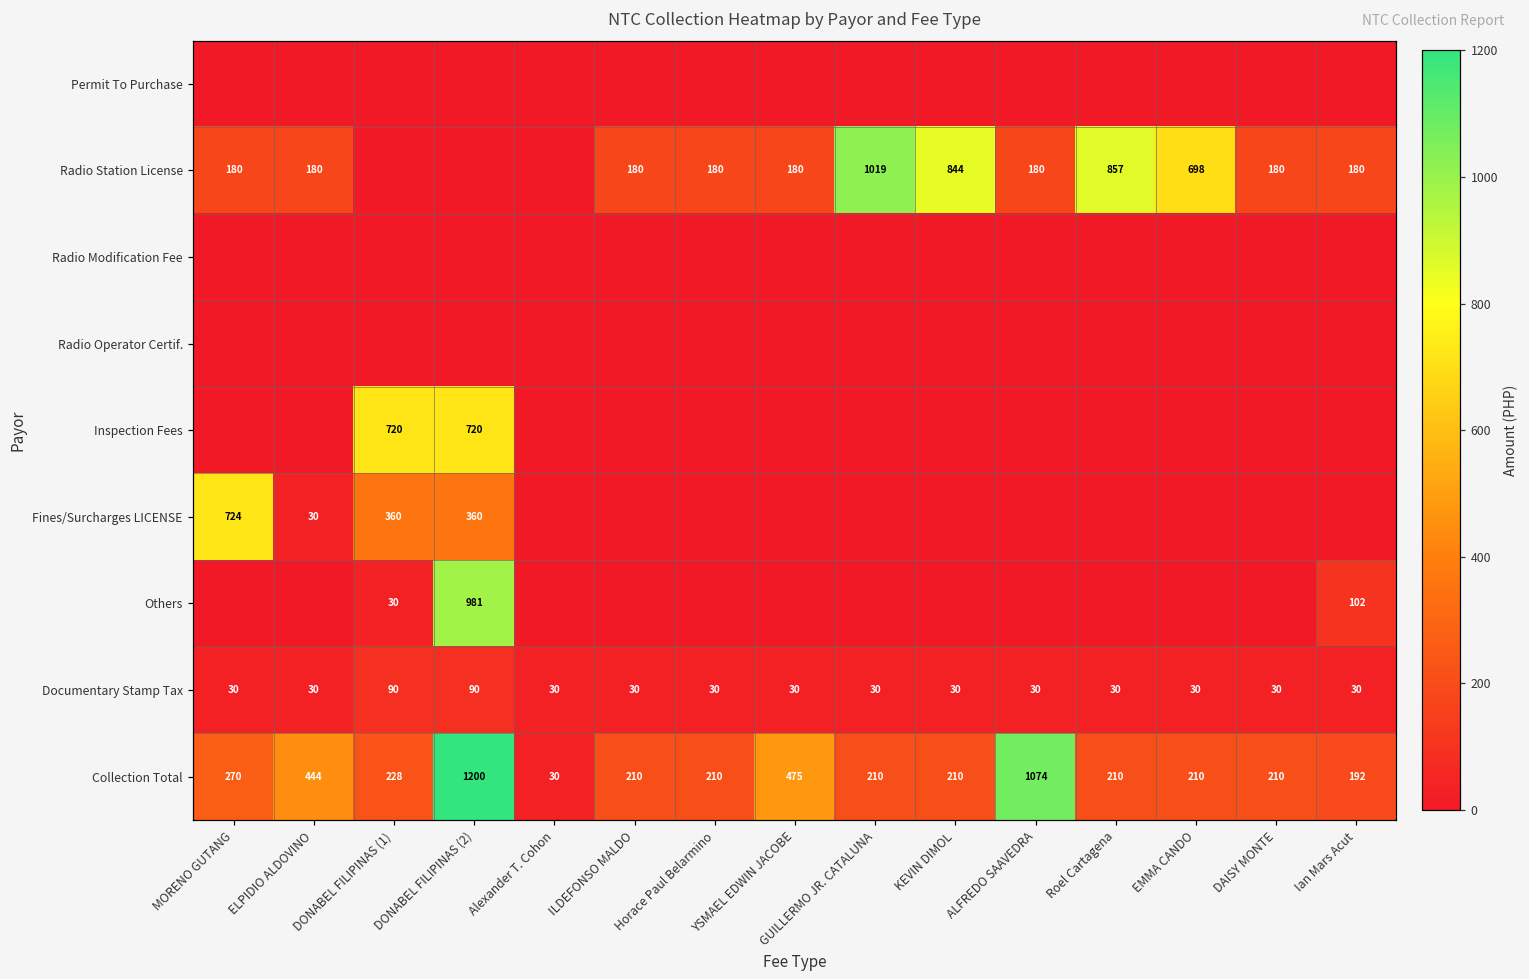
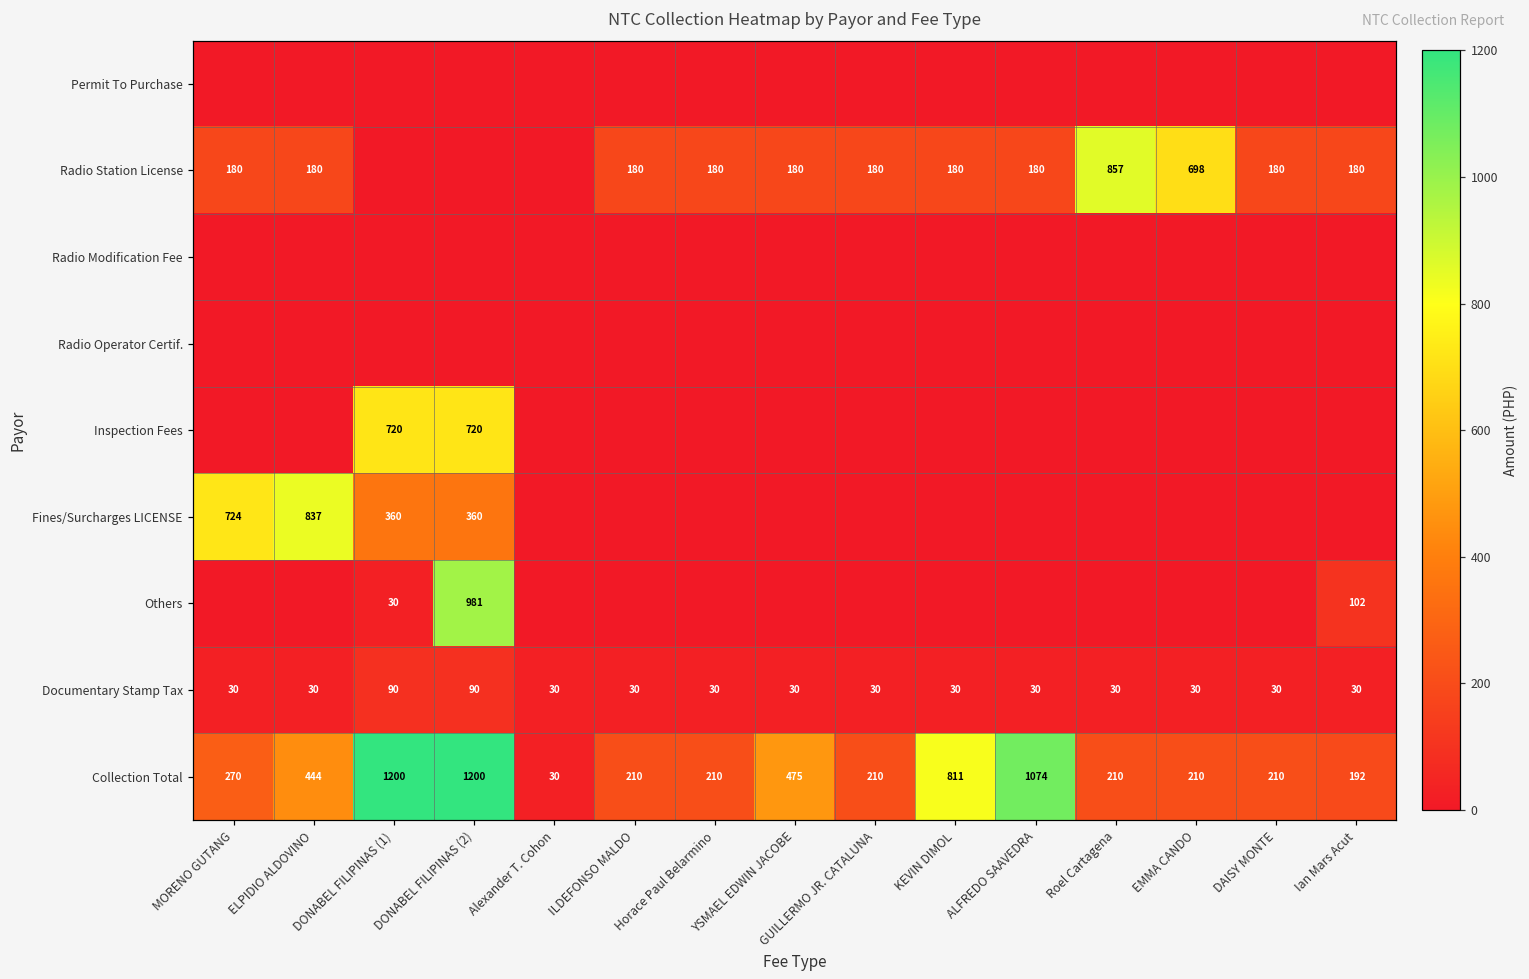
  {
    "Radio Station License": {
      "MORENO GUTANG": 180,
      "ELPIDIO ALDOVINO": 180,
      "ILDEFONSO MALDO": 180,
      "Horace Paul Belarmino": 180,
      "YSMAEL EDWIN JACOBE": 180,
-     "GUILLERMO JR. CATALUNA": 1019,
-     "KEVIN DIMOL": 844,
+     "GUILLERMO JR. CATALUNA": 180,
+     "KEVIN DIMOL": 180,
      "ALFREDO SAAVEDRA": 180,
      "Roel Cartagena": 857,
      "EMMA CANDO": 698,
      "DAISY MONTE": 180,
      "Ian Mars Acut": 180
    },
    "Inspection Fees": {
      "DONABEL FILIPINAS (1)": 720,
      "DONABEL FILIPINAS (2)": 720
    },
    "Fines/Surcharges LICENSE": {
      "MORENO GUTANG": 724,
-     "ELPIDIO ALDOVINO": 30,
+     "ELPIDIO ALDOVINO": 837,
      "DONABEL FILIPINAS (1)": 360,
      "DONABEL FILIPINAS (2)": 360
    },
    "Others": {
      "DONABEL FILIPINAS (1)": 30,
      "DONABEL FILIPINAS (2)": 981,
      "Ian Mars Acut": 102
    },
    "Documentary Stamp Tax": {
      "MORENO GUTANG": 30,
      "ELPIDIO ALDOVINO": 30,
      "DONABEL FILIPINAS (1)": 90,
      "DONABEL FILIPINAS (2)": 90,
      "Alexander T. Cohon": 30,
      "ILDEFONSO MALDO": 30,
      "Horace Paul Belarmino": 30,
      "YSMAEL EDWIN JACOBE": 30,
      "GUILLERMO JR. CATALUNA": 30,
      "KEVIN DIMOL": 30,
      "ALFREDO SAAVEDRA": 30,
      "Roel Cartagena": 30,
      "EMMA CANDO": 30,
      "DAISY MONTE": 30,
      "Ian Mars Acut": 30
    },
    "Collection Total": {
      "MORENO GUTANG": 270,
      "ELPIDIO ALDOVINO": 444,
-     "DONABEL FILIPINAS (1)": 228,
+     "DONABEL FILIPINAS (1)": 1200,
      "DONABEL FILIPINAS (2)": 1200,
      "Alexander T. Cohon": 30,
      "ILDEFONSO MALDO": 210,
      "Horace Paul Belarmino": 210,
      "YSMAEL EDWIN JACOBE": 475,
      "GUILLERMO JR. CATALUNA": 210,
-     "KEVIN DIMOL": 210,
+     "KEVIN DIMOL": 811,
      "ALFREDO SAAVEDRA": 1074,
      "Roel Cartagena": 210,
      "EMMA CANDO": 210,
      "DAISY MONTE": 210,
      "Ian Mars Acut": 192
    }
  }
